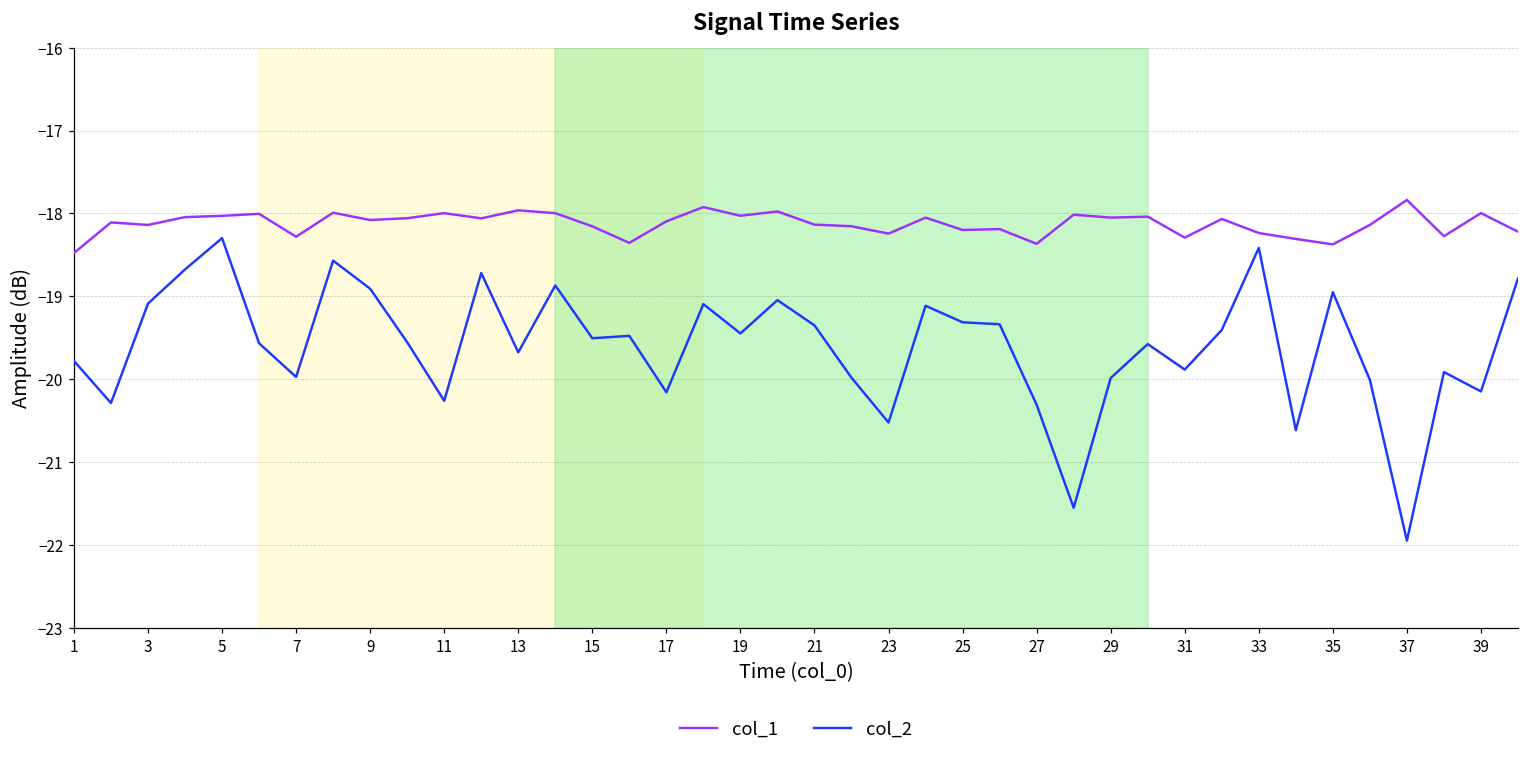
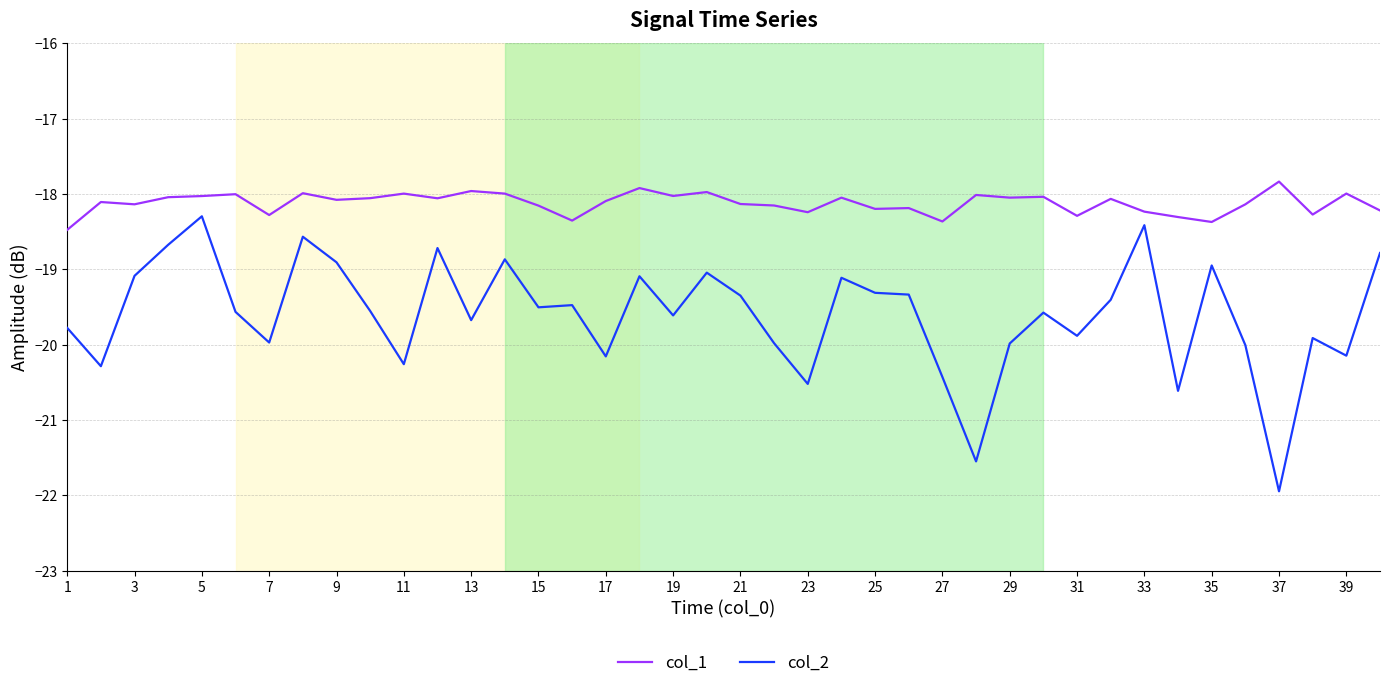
  {
    "col_1": {
      "1": -18.5,
      "3": -18.1,
      "5": -18.0,
      "7": -18.3,
      "9": -18.1,
      "11": -18.0,
      "13": -18.0,
      "15": -18.2,
      "17": -18.1,
      "19": -18.0,
      "21": -18.1,
      "23": -18.2,
      "25": -18.2,
      "27": -18.4,
      "29": -18.0,
      "31": -18.3,
      "33": -18.2,
      "35": -18.4,
      "37": -17.8,
      "39": -18.0
    },
    "col_2": {
      "1": -19.8,
      "3": -19.1,
      "5": -18.3,
      "7": -20.0,
      "9": -18.9,
      "11": -20.3,
      "13": -19.7,
      "15": -19.5,
      "17": -20.2,
-     "19": -19.4,
+     "19": -19.6,
      "21": -19.3,
      "23": -20.5,
      "25": -19.3,
-     "27": -20.3,
+     "27": -20.4,
      "29": -20.0,
      "31": -19.9,
      "33": -18.4,
      "35": -18.9,
      "37": -21.9,
      "39": -20.1
    }
  }
